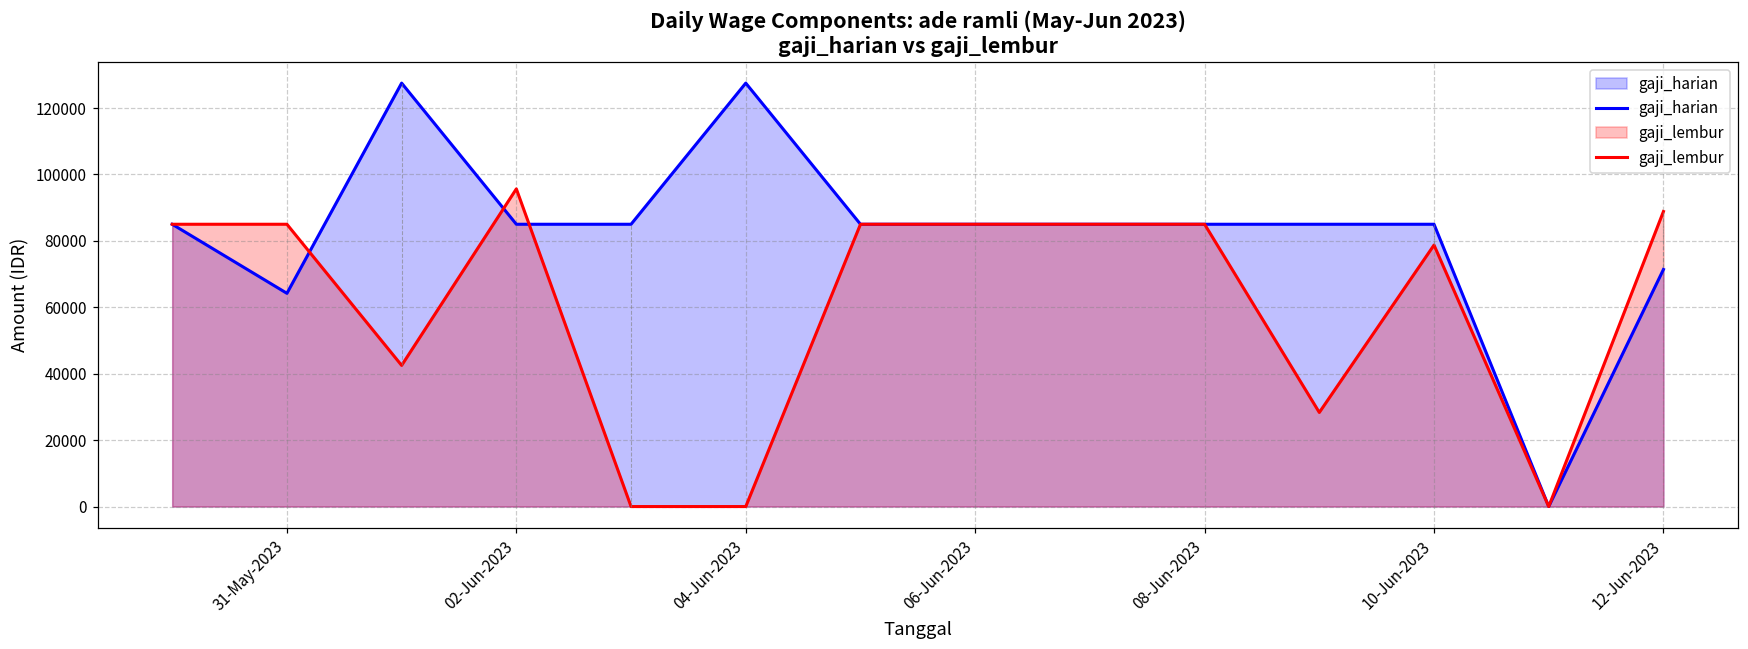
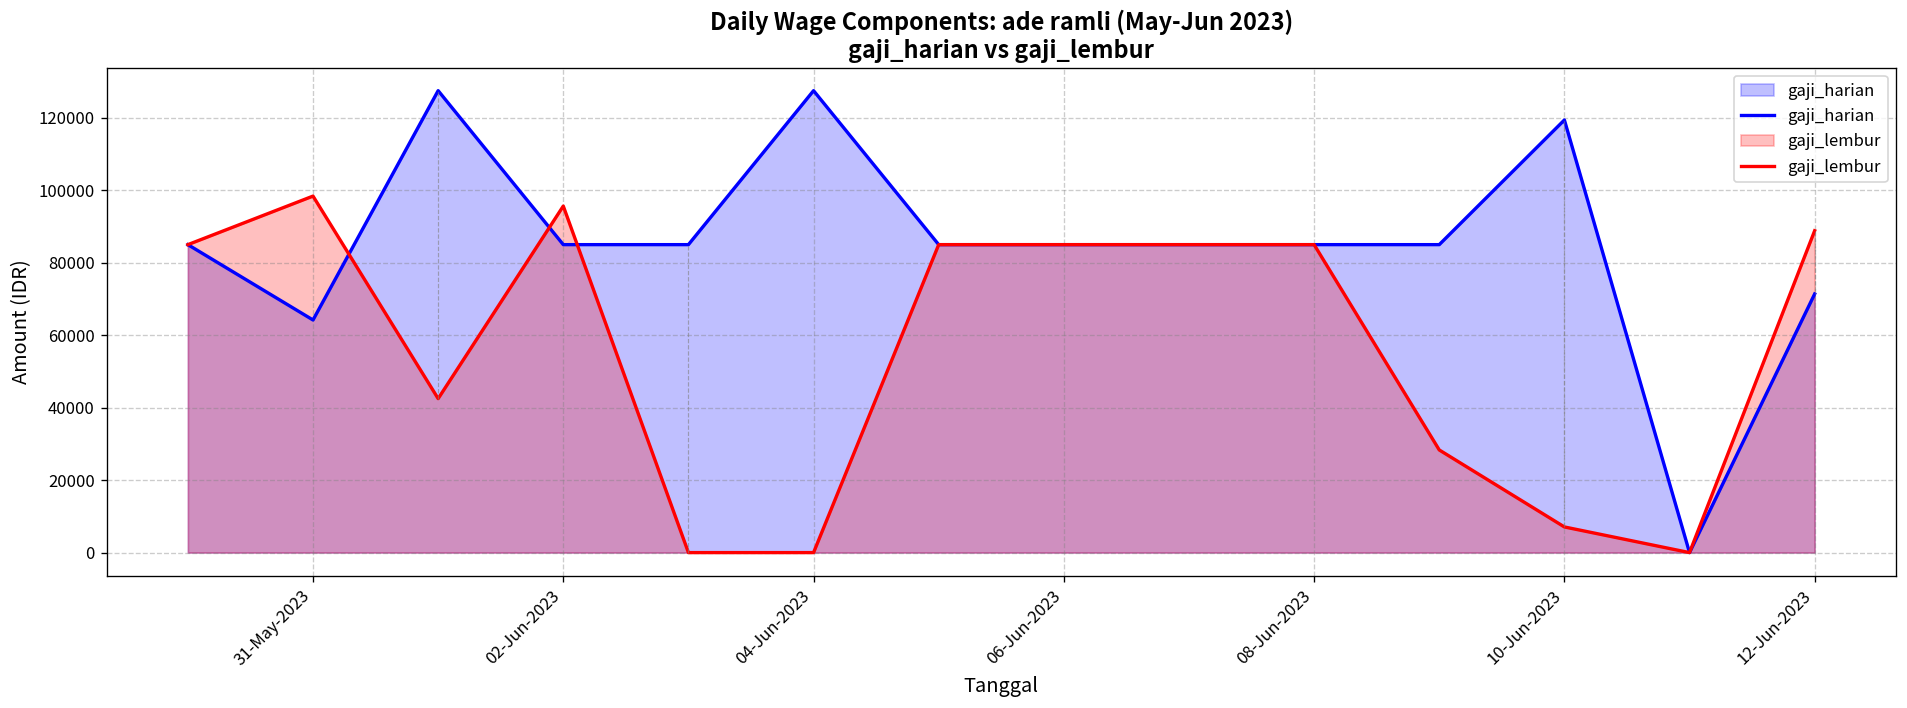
  {
    "gaji_harian": {
      "31-May-2023": 64000,
      "02-Jun-2023": 85000,
      "04-Jun-2023": 128000,
-     "10-Jun-2023": 85000
+     "10-Jun-2023": 119000
    },
    "gaji_lembur": {
-     "31-May-2023": 85000,
+     "31-May-2023": 98000,
      "02-Jun-2023": 96000,
      "04-Jun-2023": 0,
-     "10-Jun-2023": 79000
+     "10-Jun-2023": 7000
    }
  }
